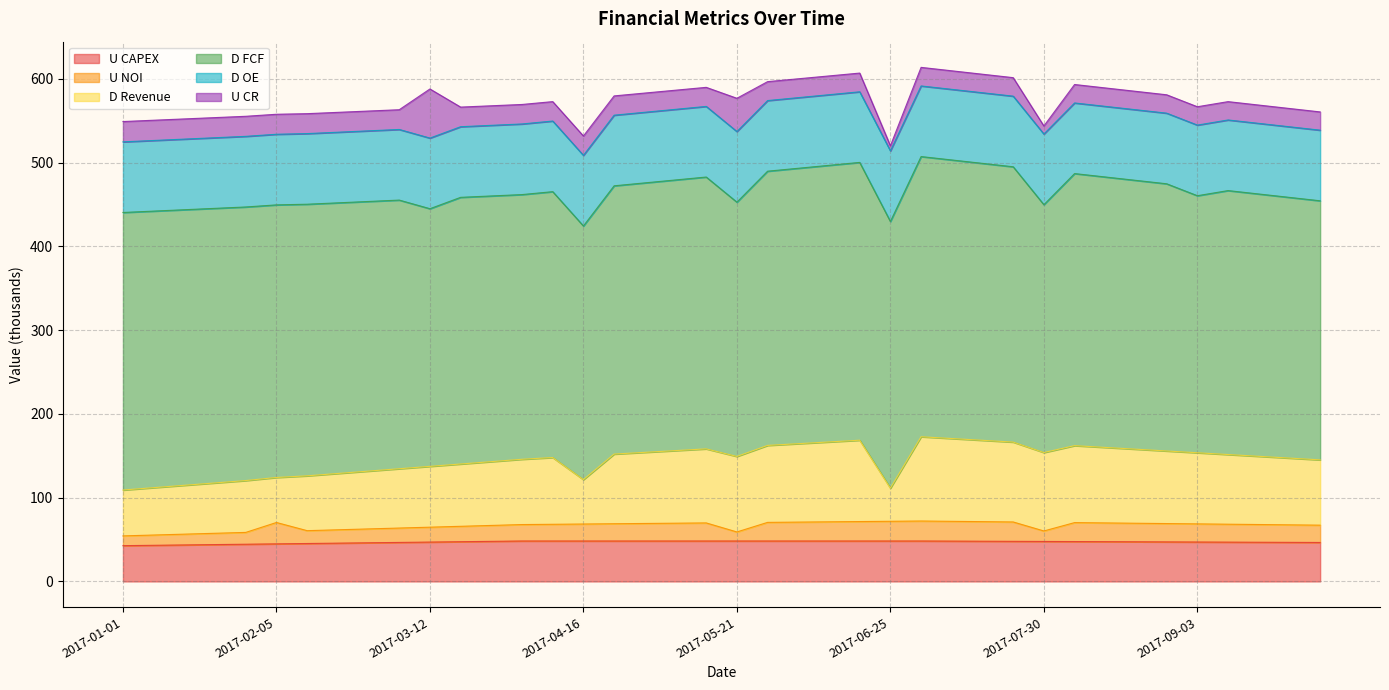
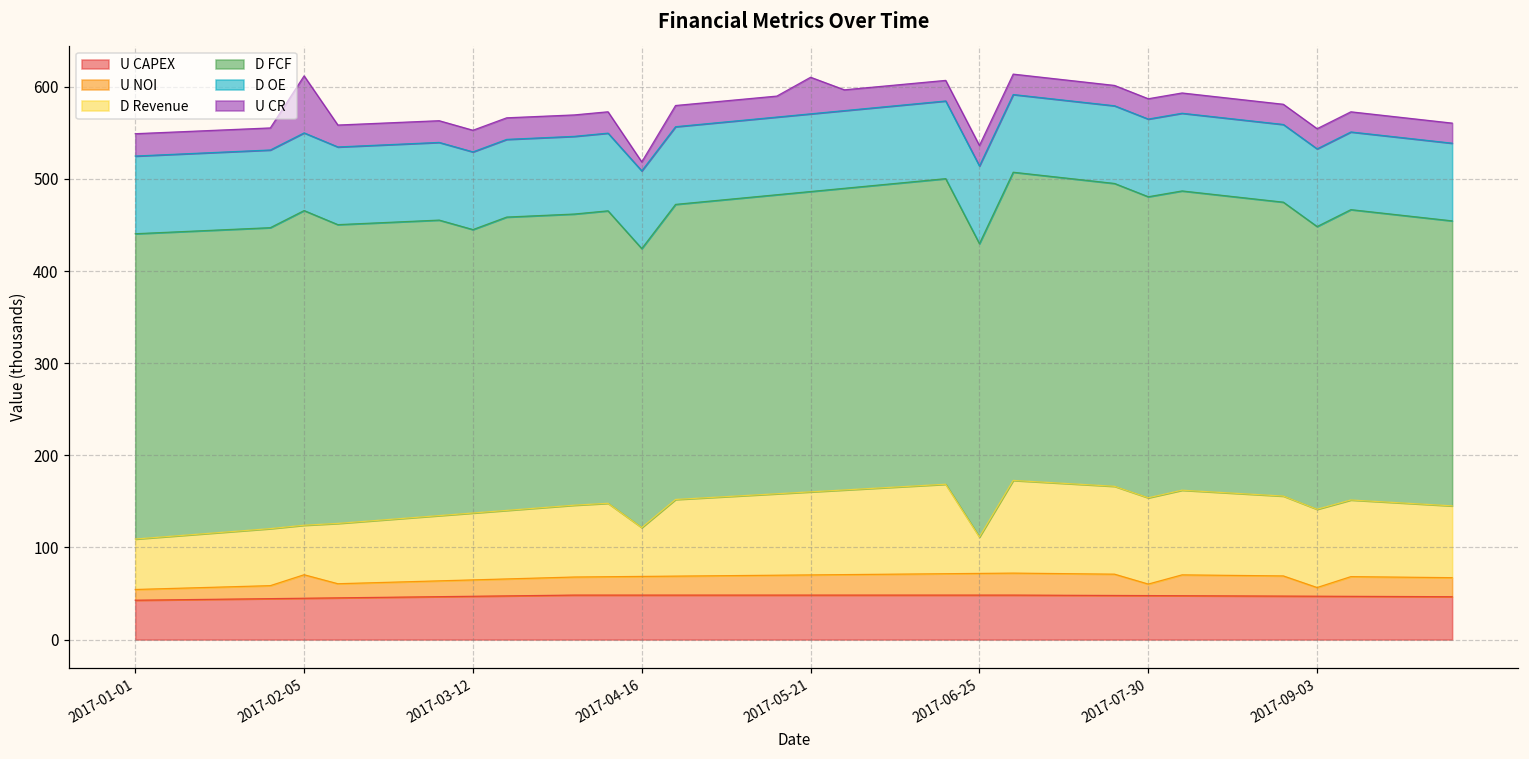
  {
    "U CAPEX": {
      "2017-01-01": 40,
      "2017-02-05": 40,
      "2017-03-12": 50,
      "2017-04-16": 50,
      "2017-05-21": 50,
      "2017-06-25": 50,
      "2017-07-30": 50,
      "2017-09-03": 50
    },
    "U NOI": {
      "2017-01-01": 10,
      "2017-02-05": 30,
      "2017-03-12": 20,
      "2017-04-16": 20,
-     "2017-05-21": 10,
+     "2017-05-21": 20,
      "2017-06-25": 20,
      "2017-07-30": 10,
-     "2017-09-03": 20
+     "2017-09-03": 10
    },
    "D Revenue": {
      "2017-01-01": 50,
      "2017-02-05": 50,
      "2017-03-12": 70,
      "2017-04-16": 50,
      "2017-05-21": 90,
      "2017-06-25": 40,
      "2017-07-30": 90,
      "2017-09-03": 80
    },
    "D FCF": {
      "2017-01-01": 330,
-     "2017-02-05": 330,
+     "2017-02-05": 340,
      "2017-03-12": 310,
      "2017-04-16": 300,
-     "2017-05-21": 300,
+     "2017-05-21": 330,
      "2017-06-25": 320,
-     "2017-07-30": 300,
+     "2017-07-30": 330,
      "2017-09-03": 310
    },
    "D OE": {
      "2017-01-01": 80,
      "2017-02-05": 80,
      "2017-03-12": 80,
      "2017-04-16": 80,
      "2017-05-21": 80,
      "2017-06-25": 80,
      "2017-07-30": 80,
      "2017-09-03": 80
    },
    "U CR": {
      "2017-01-01": 20,
-     "2017-02-05": 20,
-     "2017-03-12": 60,
-     "2017-04-16": 20,
+     "2017-02-05": 60,
+     "2017-03-12": 20,
+     "2017-04-16": 10,
      "2017-05-21": 40,
-     "2017-06-25": 10,
-     "2017-07-30": 10,
+     "2017-06-25": 20,
+     "2017-07-30": 20,
      "2017-09-03": 20
    }
  }
